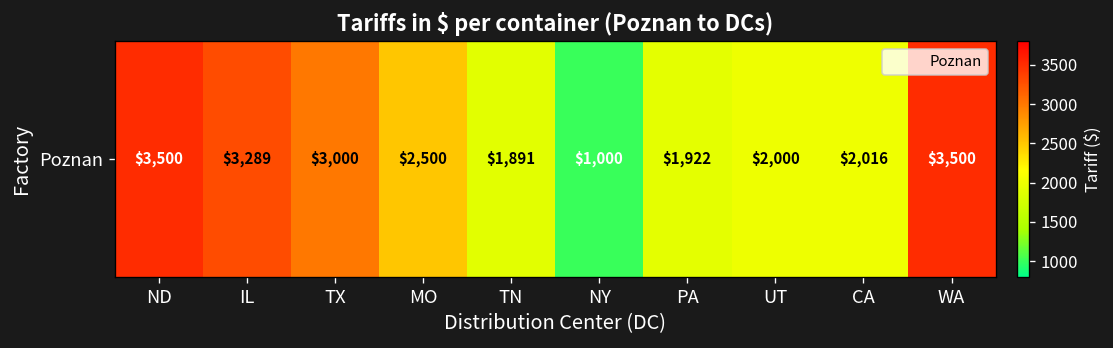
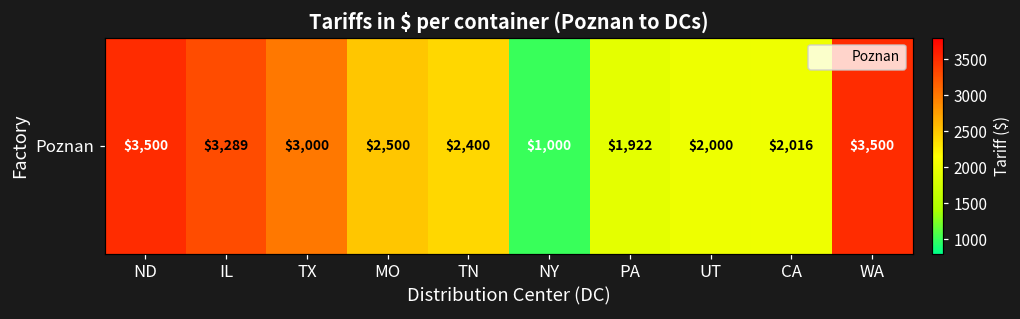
  {
    "Poznan": {
      "ND": "$3,500",
      "IL": "$3,289",
      "TX": "$3,000",
      "MO": "$2,500",
-     "TN": "$1,891",
+     "TN": "$2,400",
      "NY": "$1,000",
      "PA": "$1,922",
      "UT": "$2,000",
      "CA": "$2,016",
      "WA": "$3,500"
    }
  }
